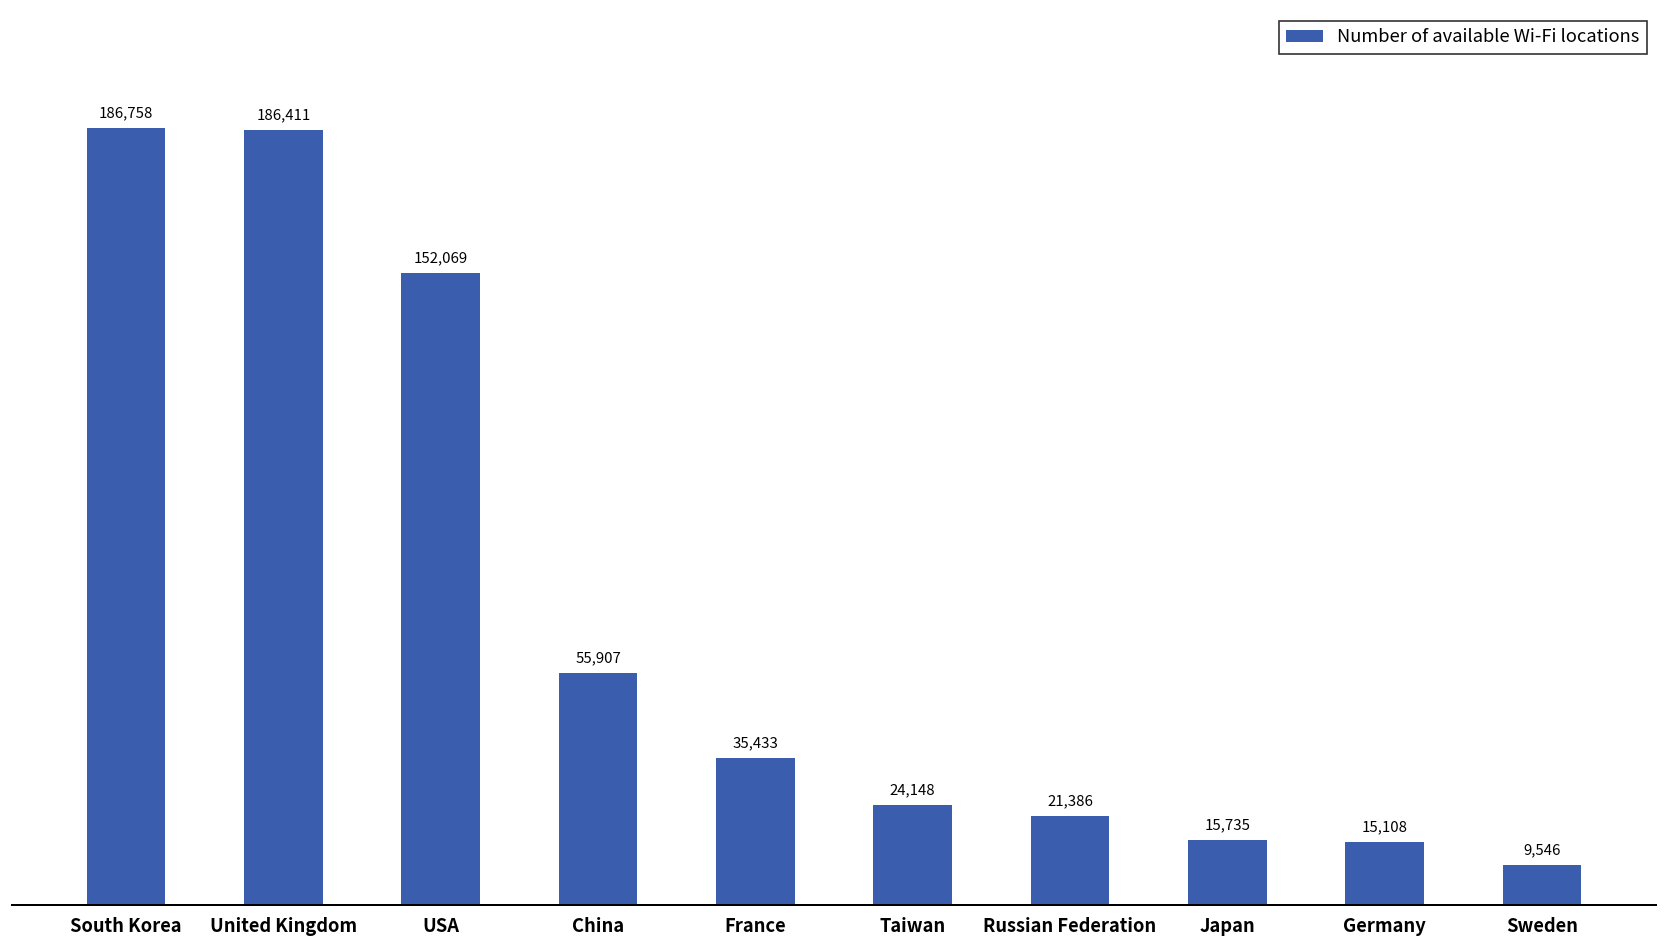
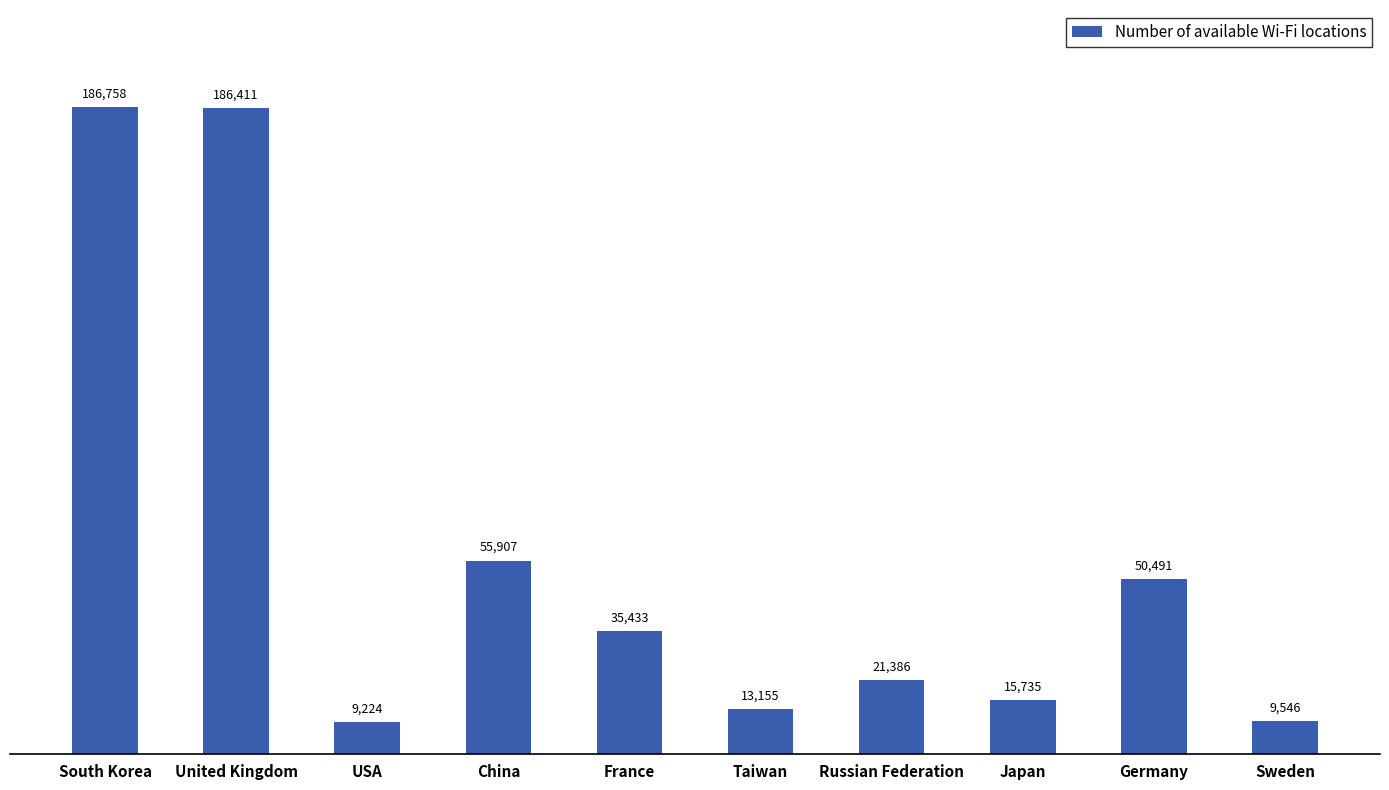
  {
    "South Korea": "186,758",
    "United Kingdom": "186,411",
-   "USA": "152,069",
+   "USA": "9,224",
    "China": "55,907",
    "France": "35,433",
-   "Taiwan": "24,148",
+   "Taiwan": "13,155",
    "Russian Federation": "21,386",
    "Japan": "15,735",
-   "Germany": "15,108",
+   "Germany": "50,491",
    "Sweden": "9,546"
  }
